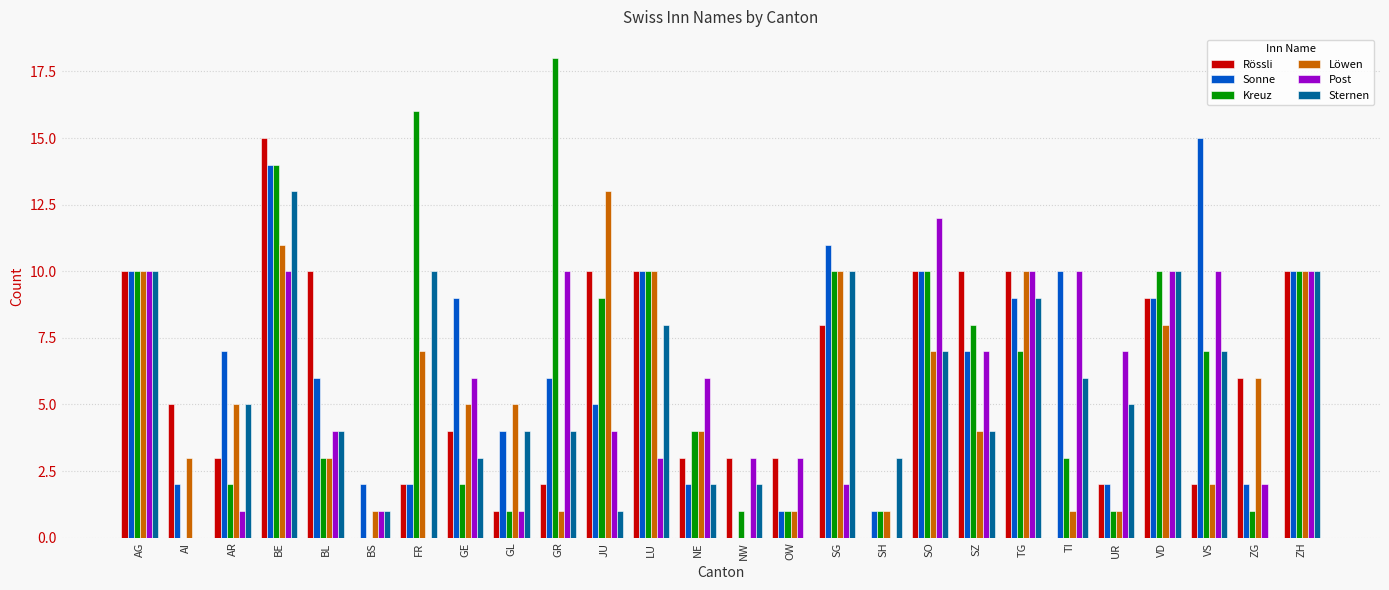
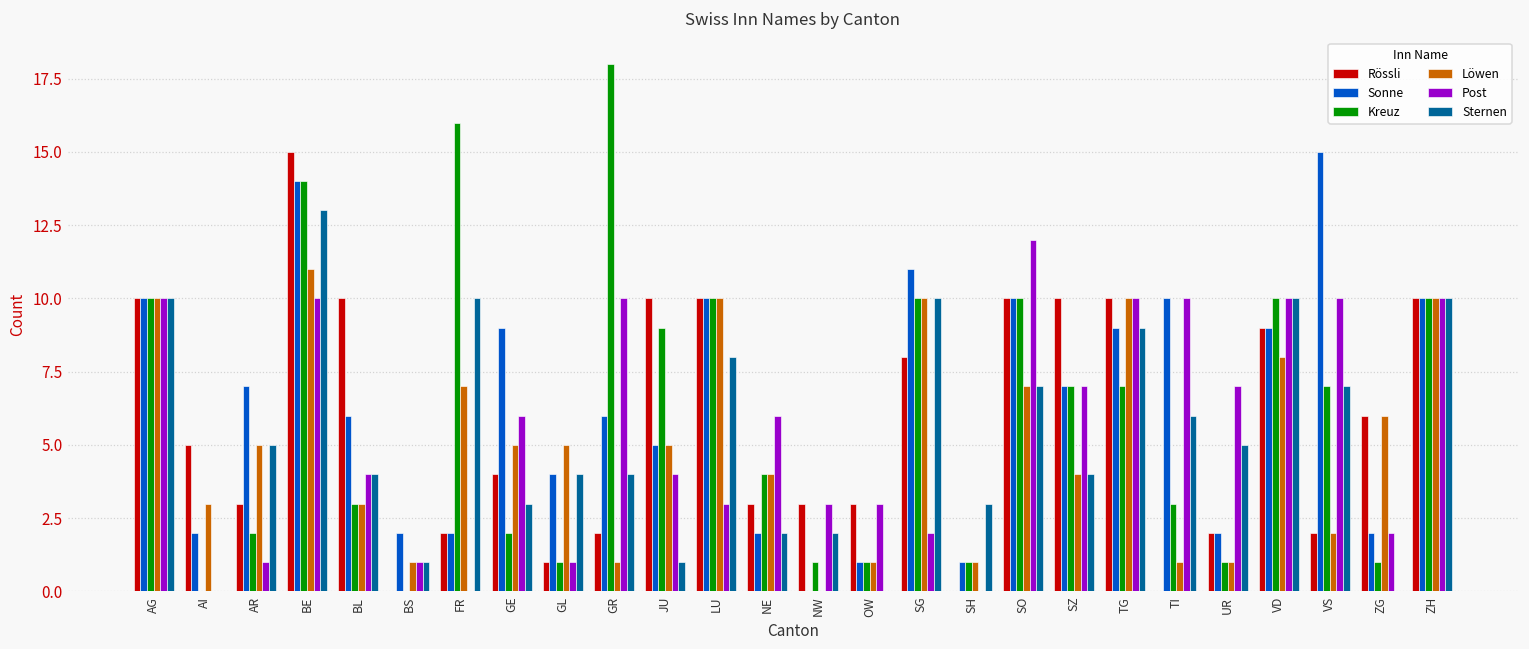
  {
    "Rössli": {
      "AG": 10,
      "AI": 5,
      "AR": 3,
      "BE": 15,
      "BL": 10,
      "BS": 0,
      "FR": 2,
      "GE": 4,
      "GL": 1,
      "GR": 2,
      "JU": 10,
      "LU": 10,
      "NE": 3,
      "NW": 3,
      "OW": 3,
      "SG": 8,
      "SH": 0,
      "SO": 10,
      "SZ": 10,
      "TG": 10,
      "TI": 0,
      "UR": 2,
      "VD": 9,
      "VS": 2,
      "ZG": 6,
      "ZH": 10
    },
    "Kreuz": {
      "AG": 10,
      "AI": 0,
      "AR": 2,
      "BE": 14,
      "BL": 3,
      "BS": 0,
      "FR": 16,
      "GE": 2,
      "GL": 1,
      "GR": 18,
      "JU": 9,
      "LU": 10,
      "NE": 4,
      "NW": 1,
      "OW": 1,
      "SG": 10,
      "SH": 1,
      "SO": 10,
-     "SZ": 8,
+     "SZ": 7,
      "TG": 7,
      "TI": 3,
      "UR": 1,
      "VD": 10,
      "VS": 7,
      "ZG": 1,
      "ZH": 10
    },
    "Löwen": {
      "AG": 10,
      "AI": 3,
      "AR": 5,
      "BE": 11,
      "BL": 3,
      "BS": 1,
      "FR": 7,
      "GE": 5,
      "GL": 5,
      "GR": 1,
-     "JU": 13,
+     "JU": 5,
      "LU": 10,
      "NE": 4,
      "NW": 0,
      "OW": 1,
      "SG": 10,
      "SH": 1,
      "SO": 7,
      "SZ": 4,
      "TG": 10,
      "TI": 1,
      "UR": 1,
      "VD": 8,
      "VS": 2,
      "ZG": 6,
      "ZH": 10
    },
    "Post": {
      "AG": 10,
      "AI": 0,
      "AR": 1,
      "BE": 10,
      "BL": 4,
      "BS": 1,
      "FR": 0,
      "GE": 6,
      "GL": 1,
      "GR": 10,
      "JU": 4,
      "LU": 3,
      "NE": 6,
      "NW": 3,
      "OW": 3,
      "SG": 2,
      "SH": 0,
      "SO": 12,
      "SZ": 7,
      "TG": 10,
      "TI": 10,
      "UR": 7,
      "VD": 10,
      "VS": 10,
      "ZG": 2,
      "ZH": 10
    }
  }
